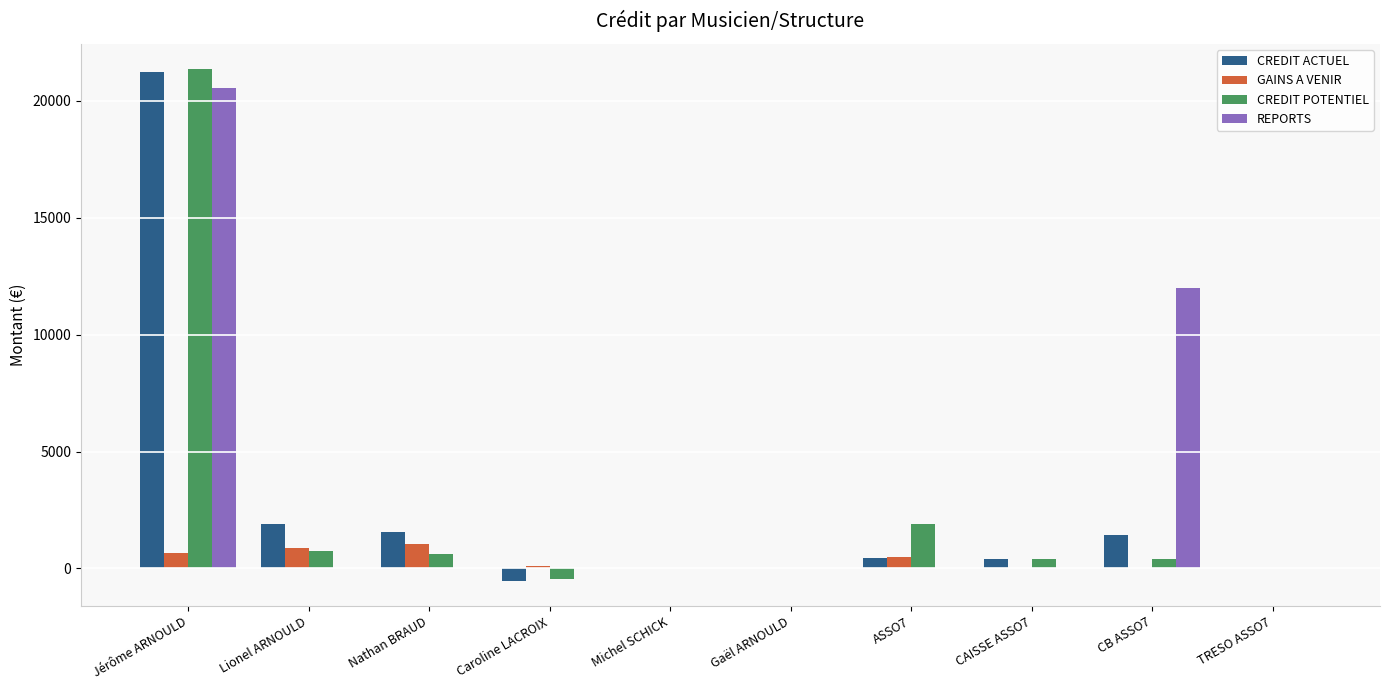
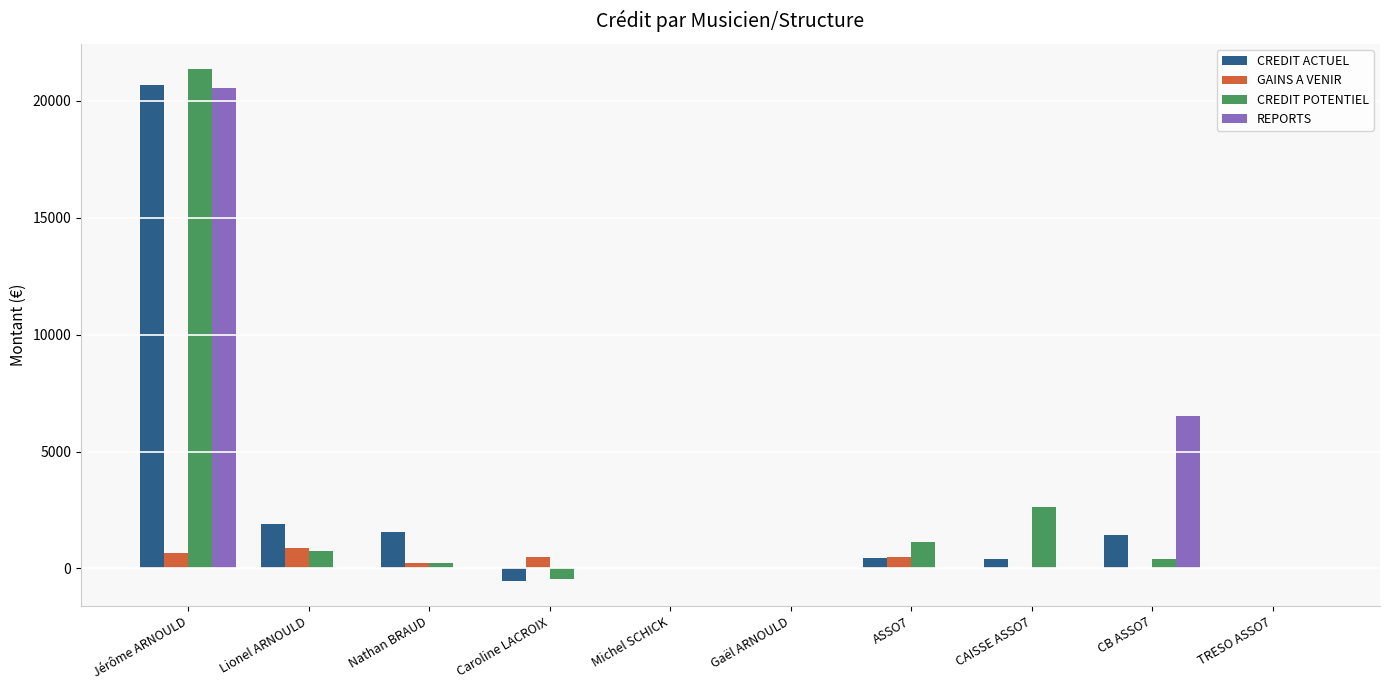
  {
    "CREDIT ACTUEL": {
-     "Jérôme ARNOULD": 21300,
+     "Jérôme ARNOULD": 20700,
      "Lionel ARNOULD": 1900,
      "Nathan BRAUD": 1600,
      "Caroline LACROIX": -500,
      "Michel SCHICK": 0,
      "Gaël ARNOULD": 0,
      "ASSO7": 500,
      "CAISSE ASSO7": 400,
      "CB ASSO7": 1400,
      "TRESO ASSO7": 0
    },
    "GAINS A VENIR": {
      "Jérôme ARNOULD": 700,
      "Lionel ARNOULD": 900,
-     "Nathan BRAUD": 1000,
-     "Caroline LACROIX": 100,
+     "Nathan BRAUD": 200,
+     "Caroline LACROIX": 500,
      "Michel SCHICK": 0,
      "Gaël ARNOULD": 0,
      "ASSO7": 500,
      "CAISSE ASSO7": 0,
      "CB ASSO7": 0,
      "TRESO ASSO7": 0
    },
    "CREDIT POTENTIEL": {
      "Jérôme ARNOULD": 21300,
      "Lionel ARNOULD": 700,
-     "Nathan BRAUD": 600,
+     "Nathan BRAUD": 200,
      "Caroline LACROIX": -400,
      "Michel SCHICK": 0,
      "Gaël ARNOULD": 0,
-     "ASSO7": 1900,
-     "CAISSE ASSO7": 400,
+     "ASSO7": 1100,
+     "CAISSE ASSO7": 2600,
      "CB ASSO7": 400,
      "TRESO ASSO7": 0
    },
    "REPORTS": {
      "Jérôme ARNOULD": 20500,
      "Lionel ARNOULD": 0,
      "Nathan BRAUD": 0,
      "Caroline LACROIX": 0,
      "Michel SCHICK": 0,
      "Gaël ARNOULD": 0,
      "ASSO7": 0,
      "CAISSE ASSO7": 0,
-     "CB ASSO7": 12000,
+     "CB ASSO7": 6500,
      "TRESO ASSO7": 0
    }
  }
